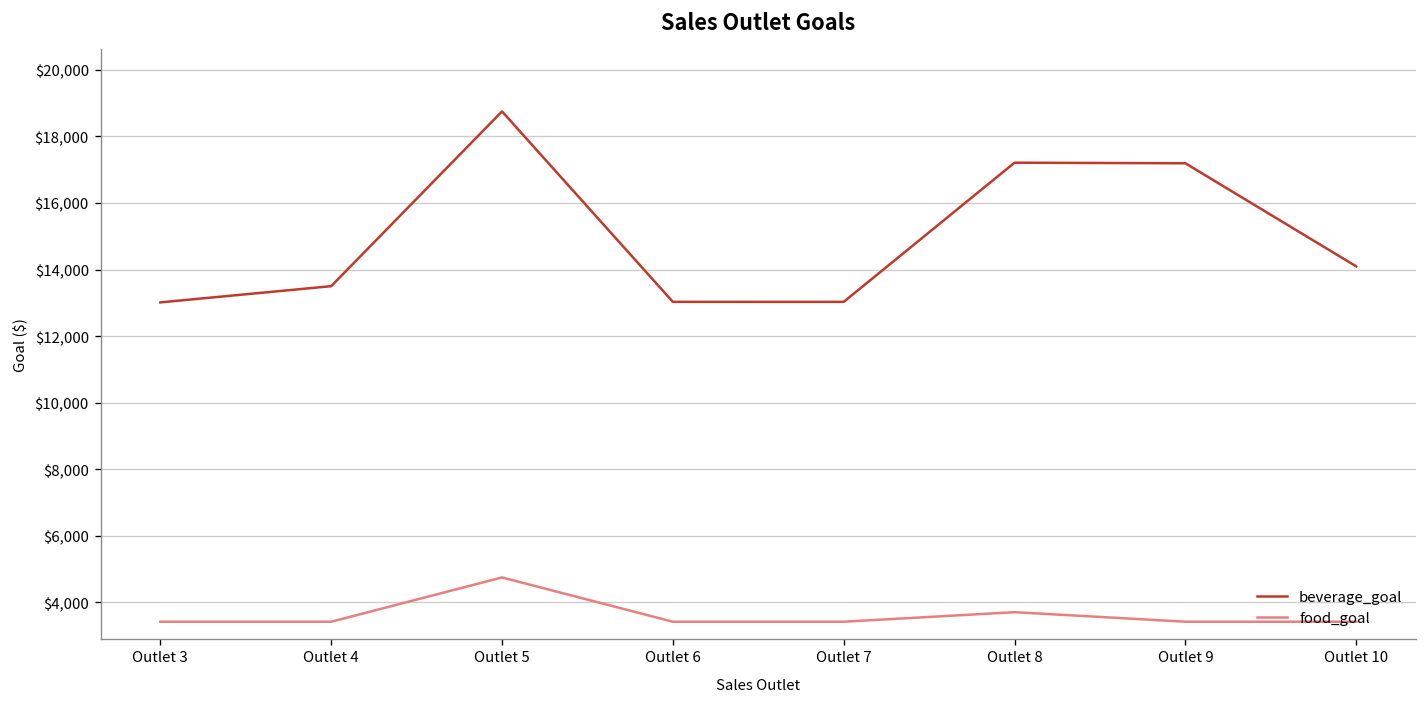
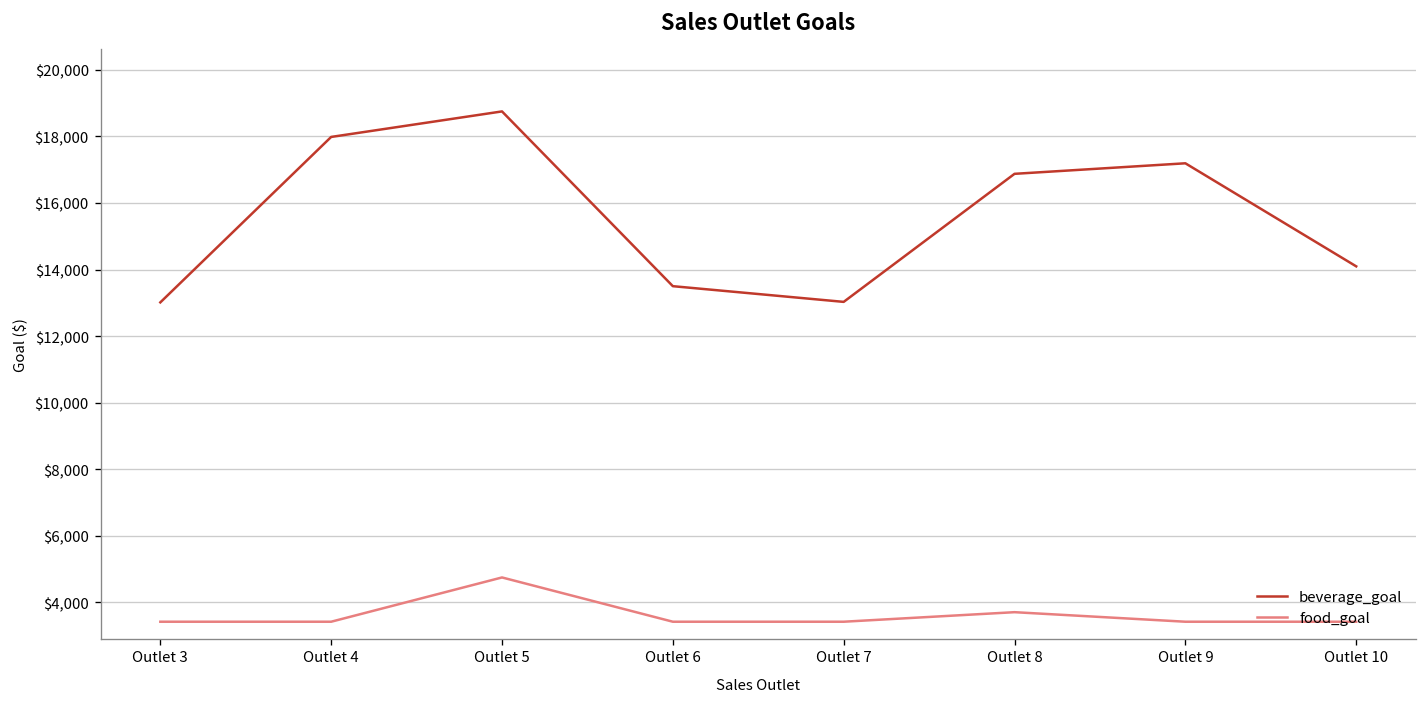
  {
    "beverage_goal": {
      "Outlet 3": "$13,000",
-     "Outlet 4": "$13,500",
+     "Outlet 4": "$18,000",
      "Outlet 5": "$18,800",
-     "Outlet 6": "$13,000",
+     "Outlet 6": "$13,500",
      "Outlet 7": "$13,000",
-     "Outlet 8": "$17,200",
+     "Outlet 8": "$16,900",
      "Outlet 9": "$17,200",
      "Outlet 10": "$14,100"
    },
    "food_goal": {
      "Outlet 3": "$3,400",
      "Outlet 4": "$3,400",
      "Outlet 5": "$4,800",
      "Outlet 6": "$3,400",
      "Outlet 7": "$3,400",
      "Outlet 8": "$3,700",
      "Outlet 9": "$3,400",
      "Outlet 10": "$3,400"
    }
  }
